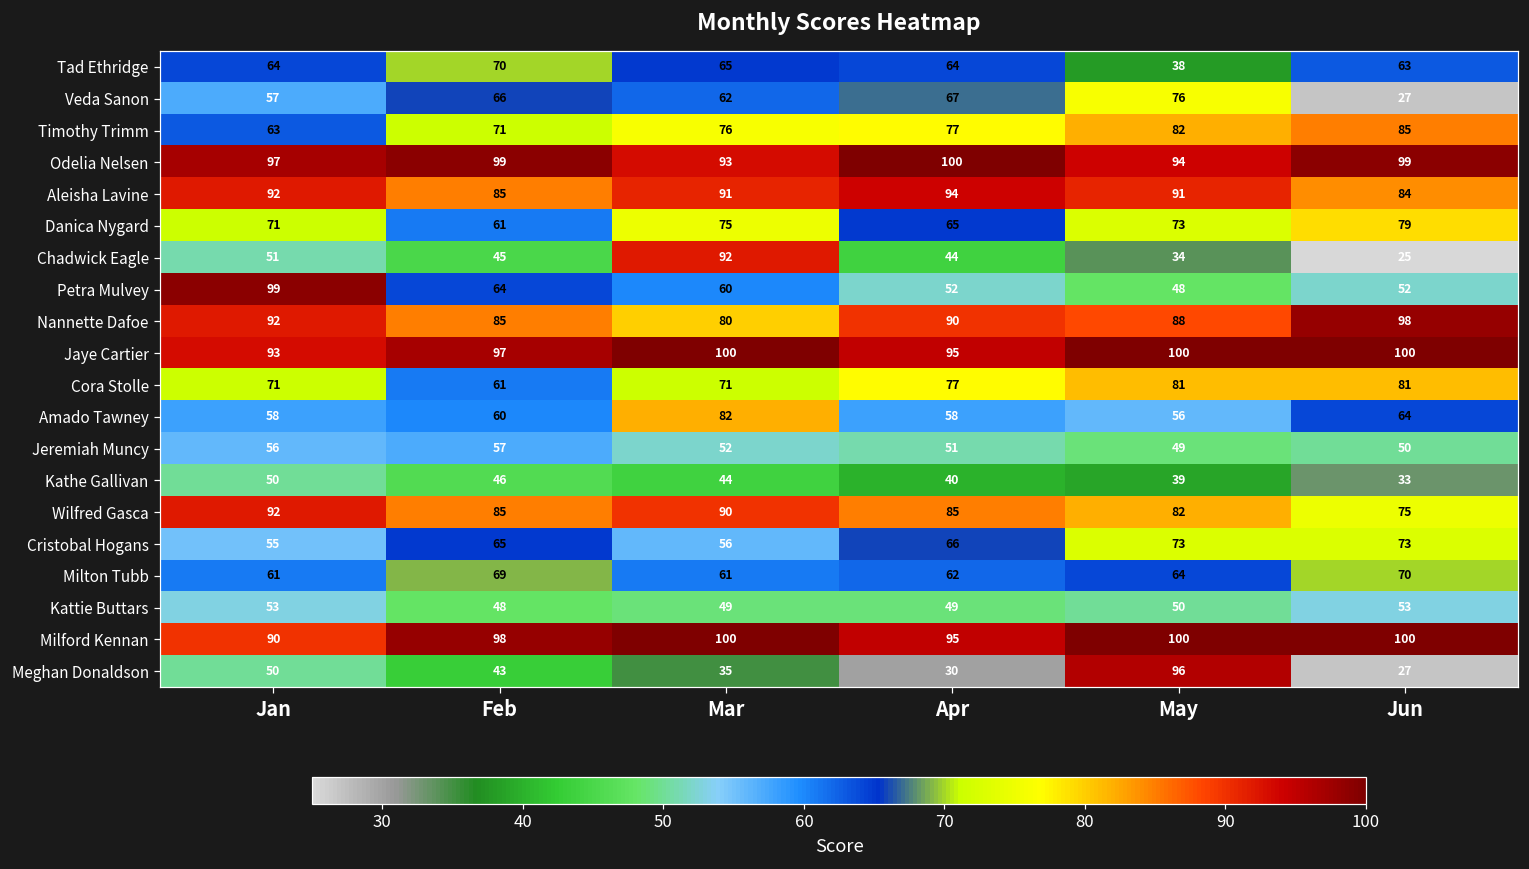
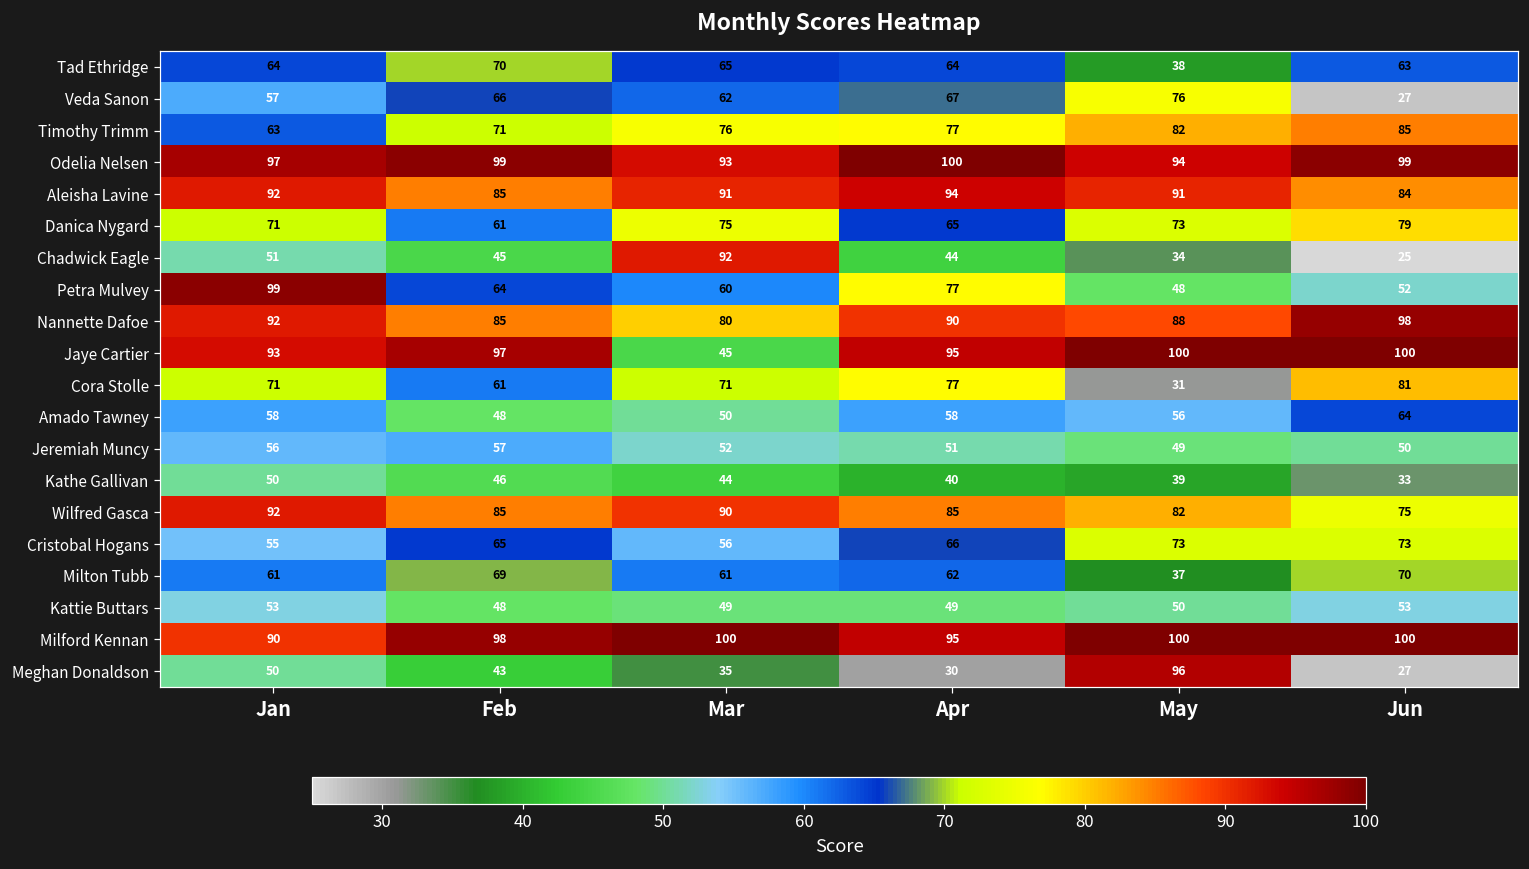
  {
    "Tad Ethridge": {
      "Jan": 64,
      "Feb": 70,
      "Mar": 65,
      "Apr": 64,
      "May": 38,
      "Jun": 63
    },
    "Veda Sanon": {
      "Jan": 57,
      "Feb": 66,
      "Mar": 62,
      "Apr": 67,
      "May": 76,
      "Jun": 27
    },
    "Timothy Trimm": {
      "Jan": 63,
      "Feb": 71,
      "Mar": 76,
      "Apr": 77,
      "May": 82,
      "Jun": 85
    },
    "Odelia Nelsen": {
      "Jan": 97,
      "Feb": 99,
      "Mar": 93,
      "Apr": 100,
      "May": 94,
      "Jun": 99
    },
    "Aleisha Lavine": {
      "Jan": 92,
      "Feb": 85,
      "Mar": 91,
      "Apr": 94,
      "May": 91,
      "Jun": 84
    },
    "Danica Nygard": {
      "Jan": 71,
      "Feb": 61,
      "Mar": 75,
      "Apr": 65,
      "May": 73,
      "Jun": 79
    },
    "Chadwick Eagle": {
      "Jan": 51,
      "Feb": 45,
      "Mar": 92,
      "Apr": 44,
      "May": 34
    },
    "Petra Mulvey": {
      "Jan": 99,
      "Feb": 64,
      "Mar": 60,
-     "Apr": 52,
+     "Apr": 77,
      "May": 48,
      "Jun": 52
    },
    "Nannette Dafoe": {
      "Jan": 92,
      "Feb": 85,
      "Mar": 80,
      "Apr": 90,
      "May": 88,
      "Jun": 98
    },
    "Jaye Cartier": {
      "Jan": 93,
      "Feb": 97,
-     "Mar": 100,
+     "Mar": 45,
      "Apr": 95,
      "May": 100,
      "Jun": 100
    },
    "Cora Stolle": {
      "Jan": 71,
      "Feb": 61,
      "Mar": 71,
      "Apr": 77,
-     "May": 81,
+     "May": 31,
      "Jun": 81
    },
    "Amado Tawney": {
      "Jan": 58,
-     "Feb": 60,
-     "Mar": 82,
+     "Feb": 48,
+     "Mar": 50,
      "Apr": 58,
      "May": 56,
      "Jun": 64
    },
    "Jeremiah Muncy": {
      "Jan": 56,
      "Feb": 57,
      "Mar": 52,
      "Apr": 51,
      "May": 49,
      "Jun": 50
    },
    "Kathe Gallivan": {
      "Jan": 50,
      "Feb": 46,
      "Mar": 44,
      "Apr": 40,
      "May": 39,
      "Jun": 33
    },
    "Wilfred Gasca": {
      "Jan": 92,
      "Feb": 85,
      "Mar": 90,
      "Apr": 85,
      "May": 82,
      "Jun": 75
    },
    "Cristobal Hogans": {
      "Jan": 55,
      "Feb": 65,
      "Mar": 56,
      "Apr": 66,
      "May": 73,
      "Jun": 73
    },
    "Milton Tubb": {
      "Jan": 61,
      "Feb": 69,
      "Mar": 61,
      "Apr": 62,
-     "May": 64,
+     "May": 37,
      "Jun": 70
    },
    "Kattie Buttars": {
      "Jan": 53,
      "Feb": 48,
      "Mar": 49,
      "Apr": 49,
      "May": 50,
      "Jun": 53
    },
    "Milford Kennan": {
      "Jan": 90,
      "Feb": 98,
      "Mar": 100,
      "Apr": 95,
      "May": 100,
      "Jun": 100
    },
    "Meghan Donaldson": {
      "Jan": 50,
      "Feb": 43,
      "Mar": 35,
      "Apr": 30,
      "May": 96,
      "Jun": 27
    }
  }
